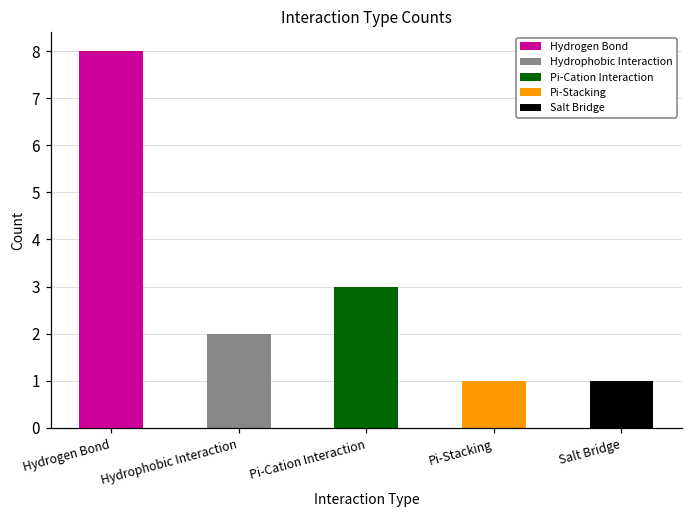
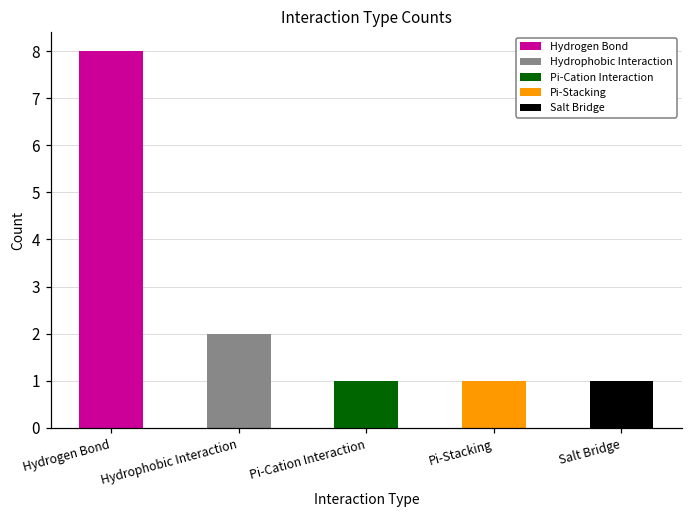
  {
    "Hydrogen Bond": 8,
    "Hydrophobic Interaction": 2,
-   "Pi-Cation Interaction": 3,
+   "Pi-Cation Interaction": 1,
    "Pi-Stacking": 1,
    "Salt Bridge": 1
  }
